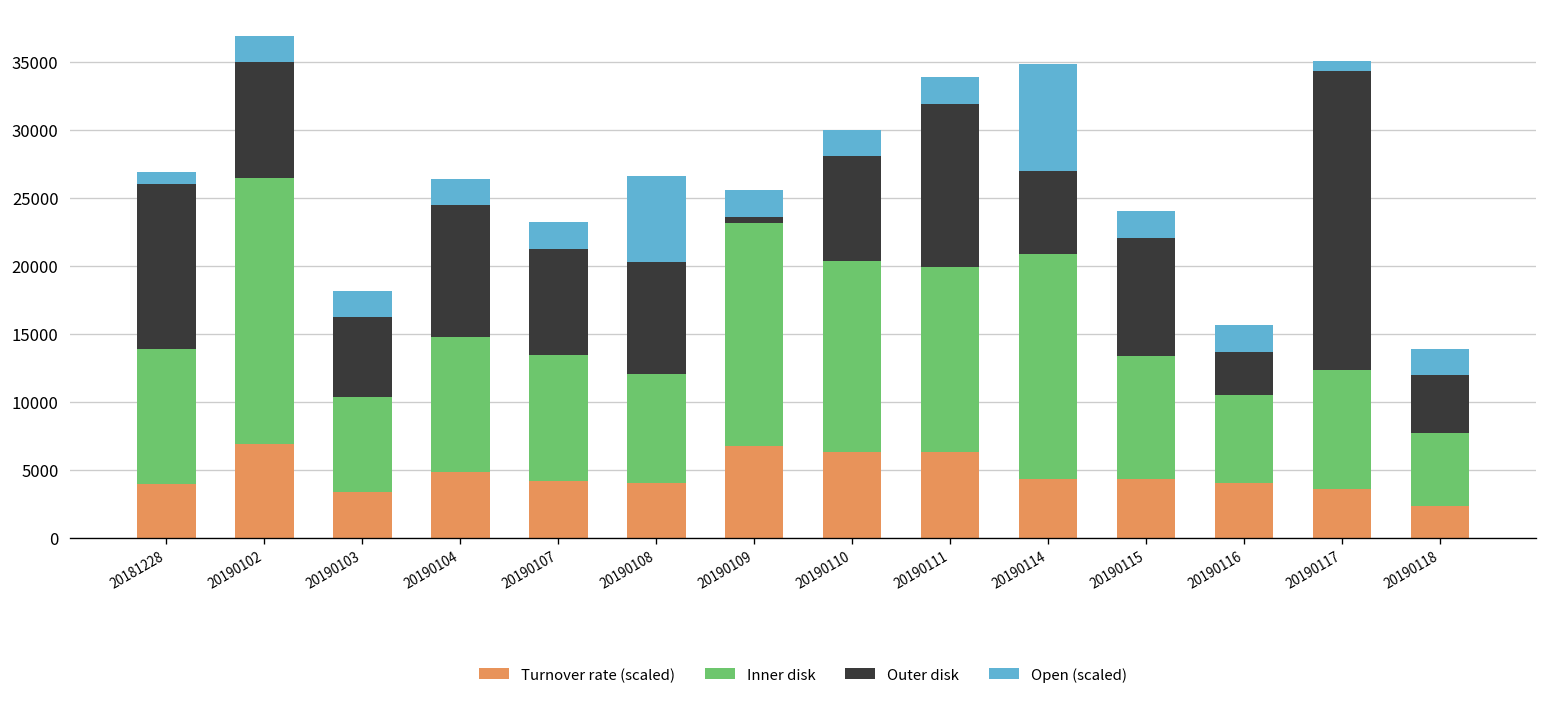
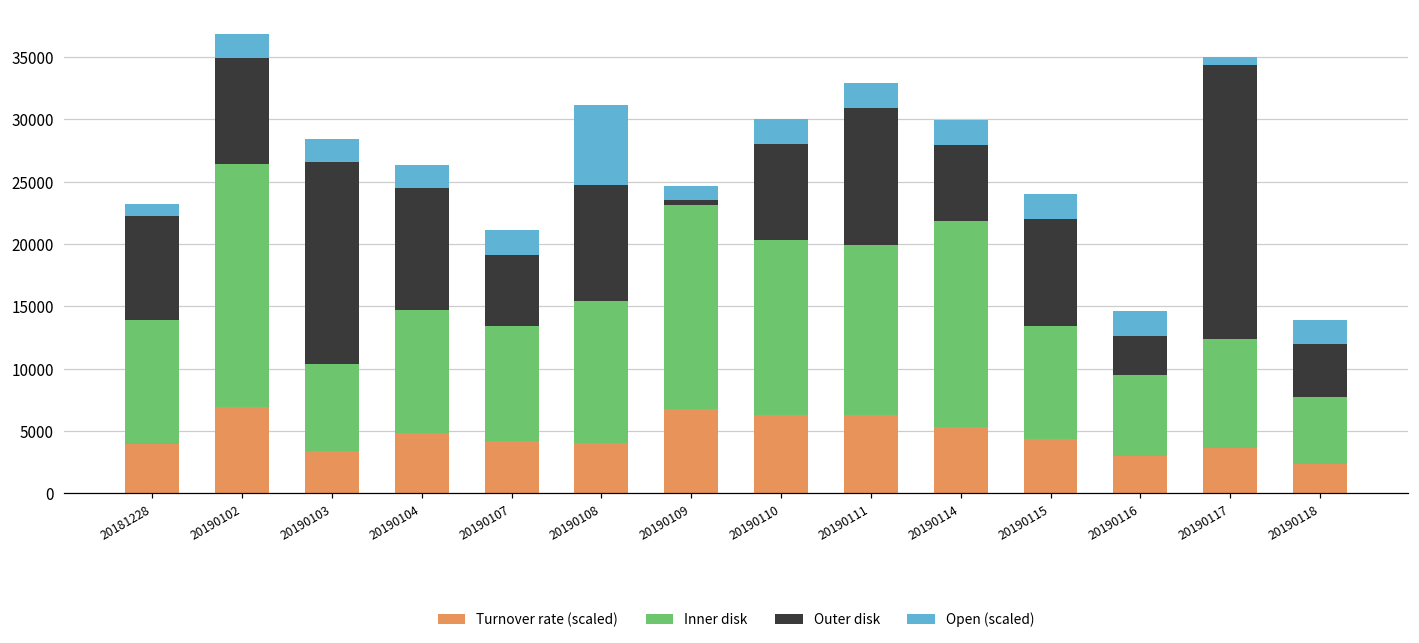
  {
    "Turnover rate (scaled)": {
      "20181228": 4000,
      "20190102": 6900,
      "20190103": 3400,
      "20190104": 4900,
      "20190107": 4200,
      "20190108": 4000,
      "20190109": 6800,
      "20190110": 6300,
      "20190111": 6300,
-     "20190114": 4300,
+     "20190114": 5300,
      "20190115": 4400,
-     "20190116": 4000,
+     "20190116": 3000,
      "20190117": 3600,
      "20190118": 2400
    },
    "Inner disk": {
      "20181228": 9900,
      "20190102": 19600,
      "20190103": 7000,
      "20190104": 9900,
      "20190107": 9300,
-     "20190108": 8000,
+     "20190108": 11400,
      "20190109": 16400,
      "20190110": 14000,
      "20190111": 13600,
      "20190114": 16600,
      "20190115": 9100,
      "20190116": 6500,
      "20190117": 8800,
      "20190118": 5400
    },
    "Outer disk": {
-     "20181228": 12100,
+     "20181228": 8400,
      "20190102": 8500,
-     "20190103": 5900,
+     "20190103": 16200,
      "20190104": 9700,
-     "20190107": 7800,
-     "20190108": 8200,
+     "20190107": 5700,
+     "20190108": 9400,
      "20190109": 400,
      "20190110": 7700,
-     "20190111": 12000,
+     "20190111": 11000,
      "20190114": 6100,
      "20190115": 8600,
      "20190116": 3100,
      "20190117": 22000,
      "20190118": 4200
    },
    "Open (scaled)": {
      "20181228": 900,
      "20190102": 1900,
      "20190103": 1900,
      "20190104": 1900,
      "20190107": 2000,
      "20190108": 6300,
-     "20190109": 2000,
+     "20190109": 1100,
      "20190110": 2000,
      "20190111": 2000,
-     "20190114": 7900,
+     "20190114": 2000,
      "20190115": 2000,
      "20190116": 2000,
      "20190117": 700,
      "20190118": 1900
    }
  }
